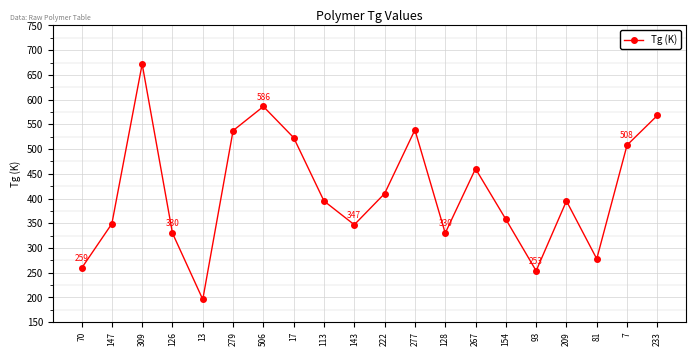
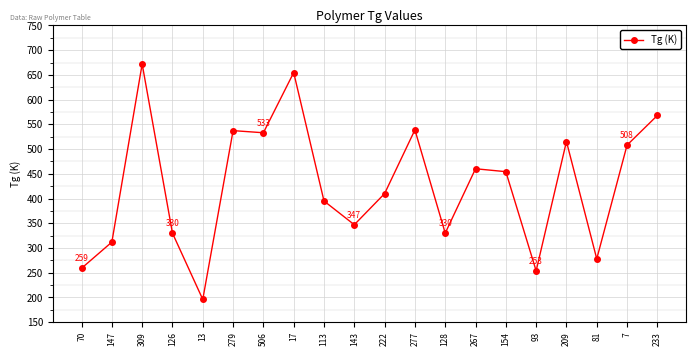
  {
    "70": 259,
-   "147": 350,
+   "147": 310,
    "126": 330,
-   "506": 586,
-   "17": 520,
+   "506": 533,
+   "17": 650,
    "143": 347,
    "128": 330,
-   "154": 360,
-   "209": 400,
+   "154": 450,
+   "209": 520,
    "7": 508
  }
